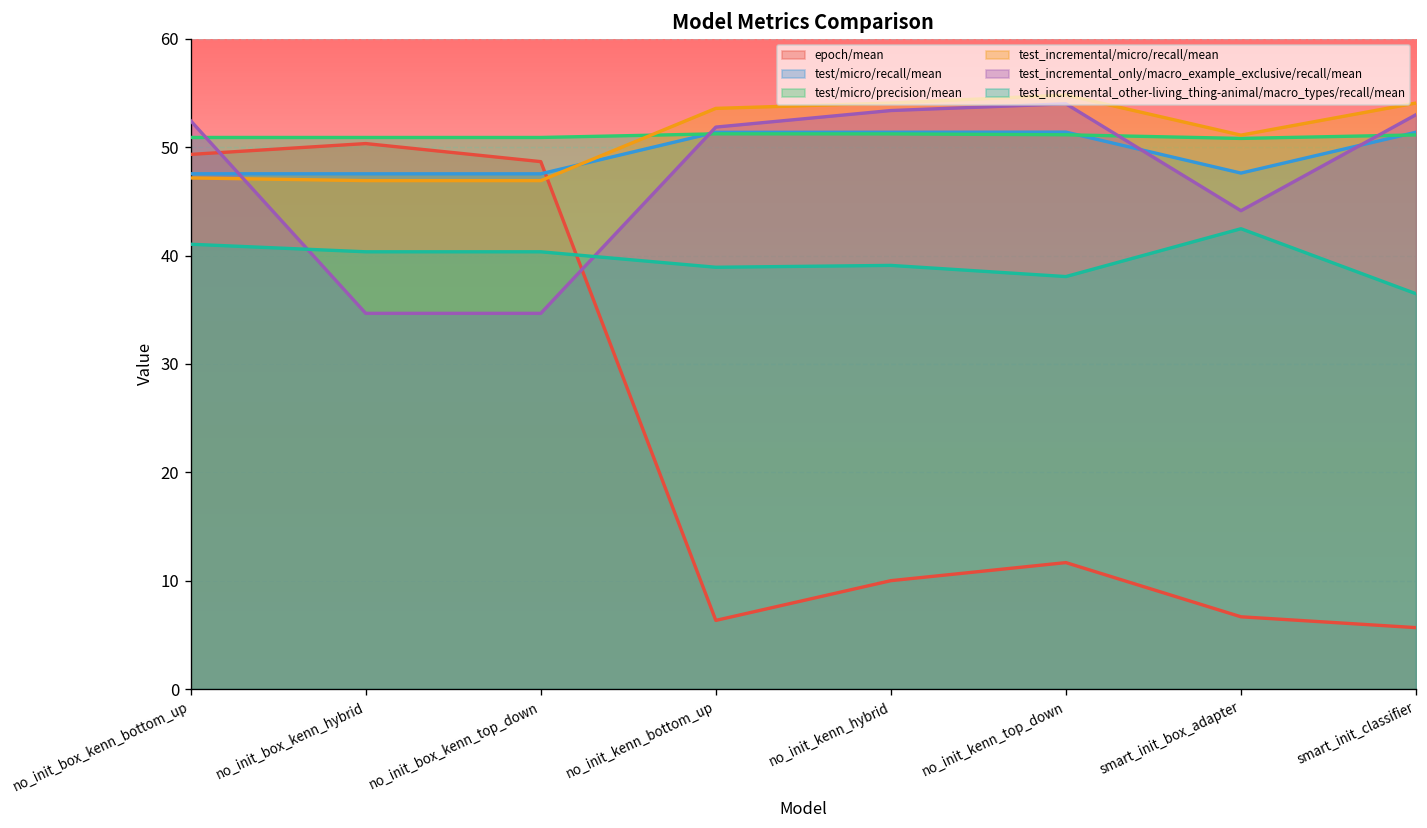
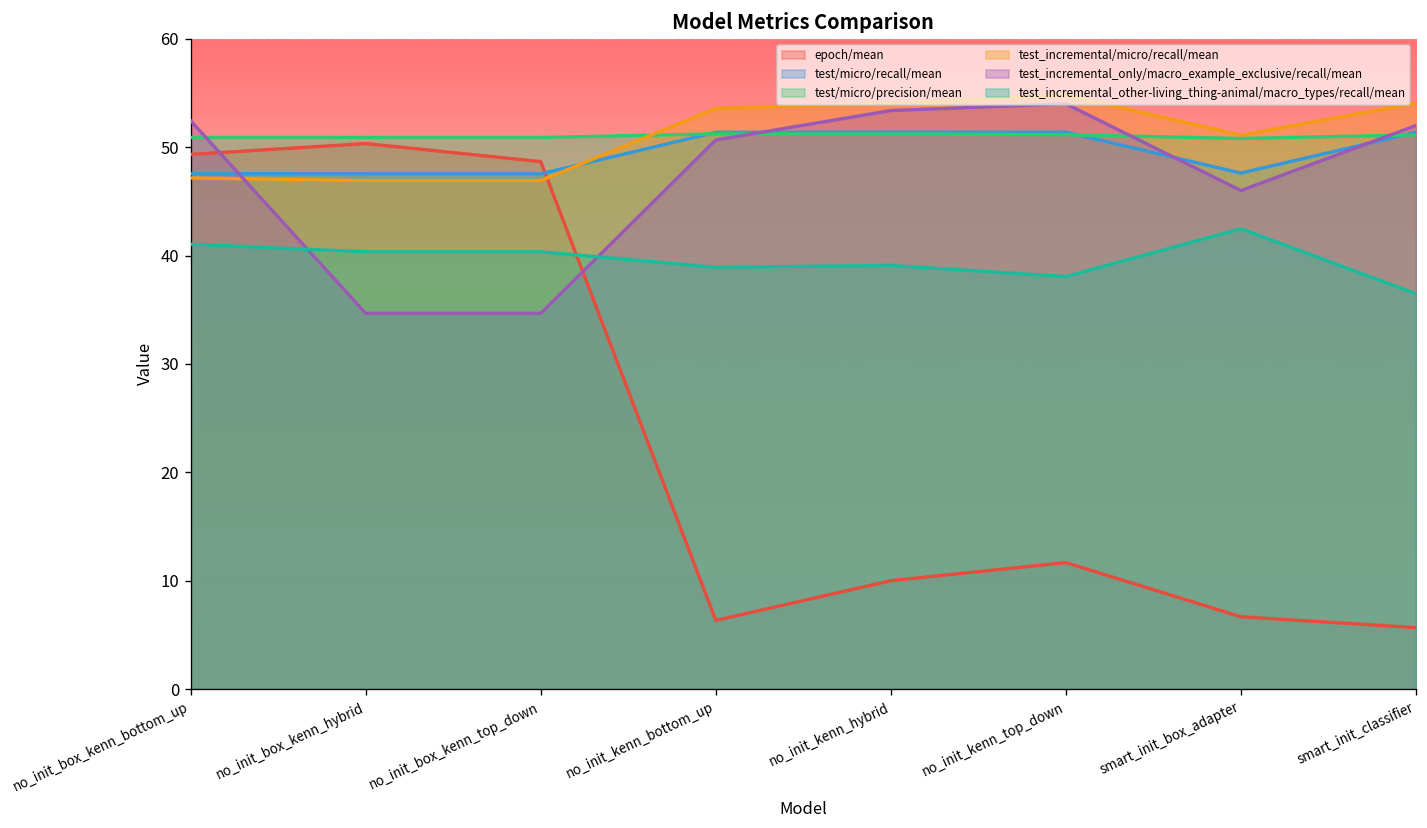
  {
    "test_incremental_only/macro_example_exclusive/recall/mean": {
      "no_init_box_kenn_bottom_up": 52,
      "no_init_box_kenn_hybrid": 35,
      "no_init_box_kenn_top_down": 35,
-     "no_init_kenn_bottom_up": 52,
+     "no_init_kenn_bottom_up": 51,
      "no_init_kenn_hybrid": 53,
      "no_init_kenn_top_down": 54,
-     "smart_init_box_adapter": 44,
-     "smart_init_classifier": 53
+     "smart_init_box_adapter": 46,
+     "smart_init_classifier": 52
    }
  }
